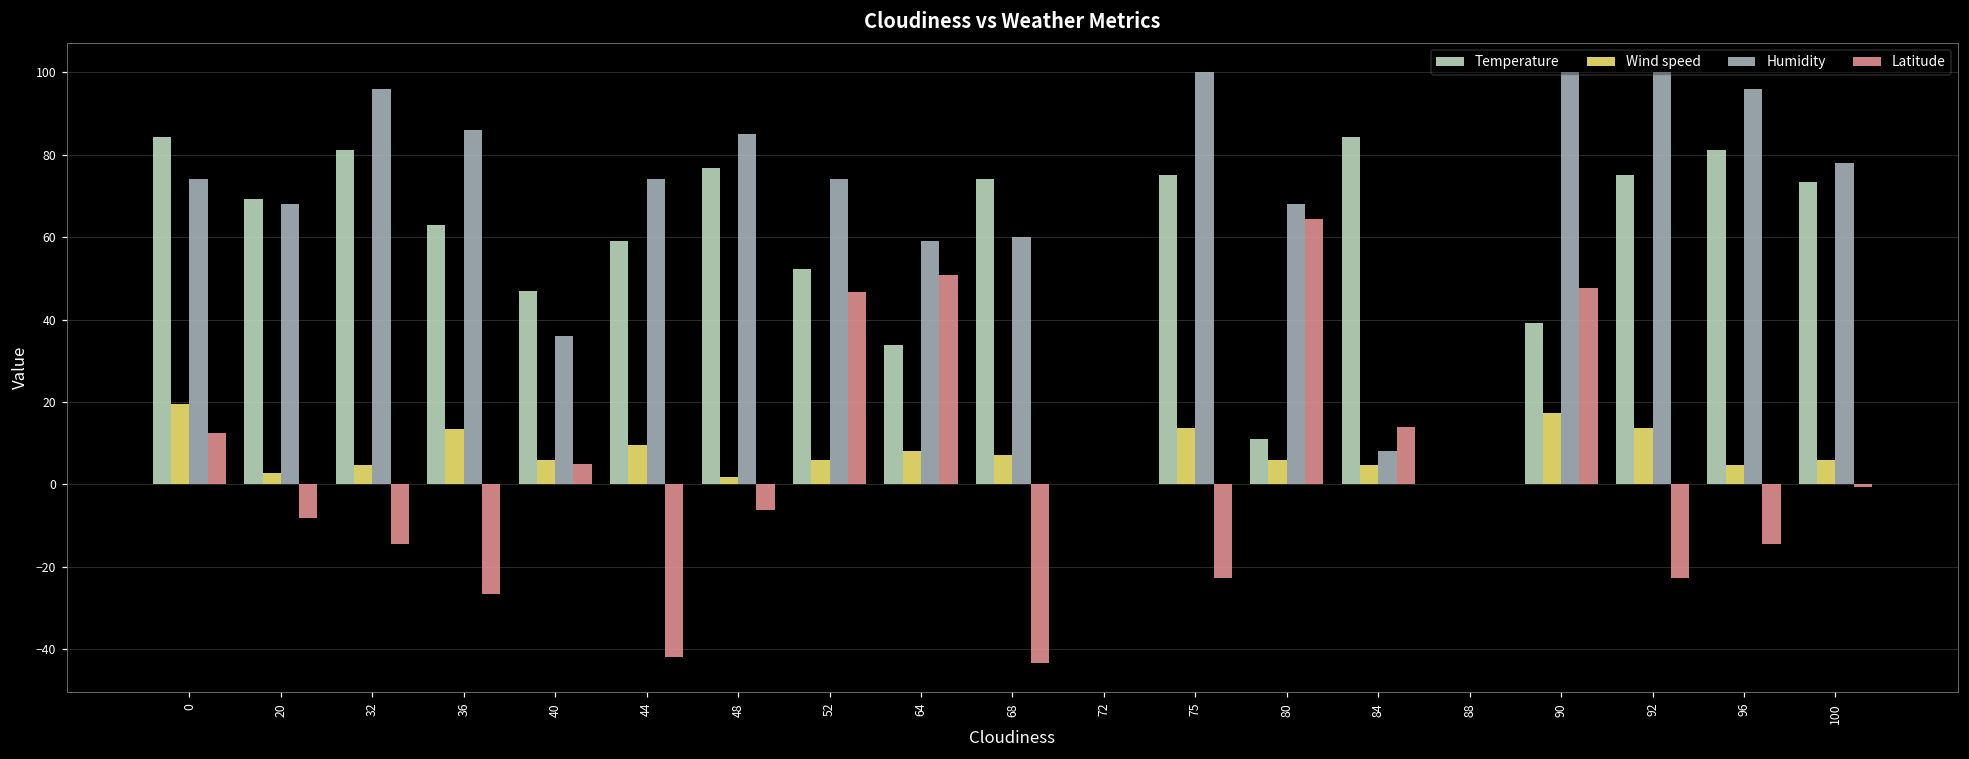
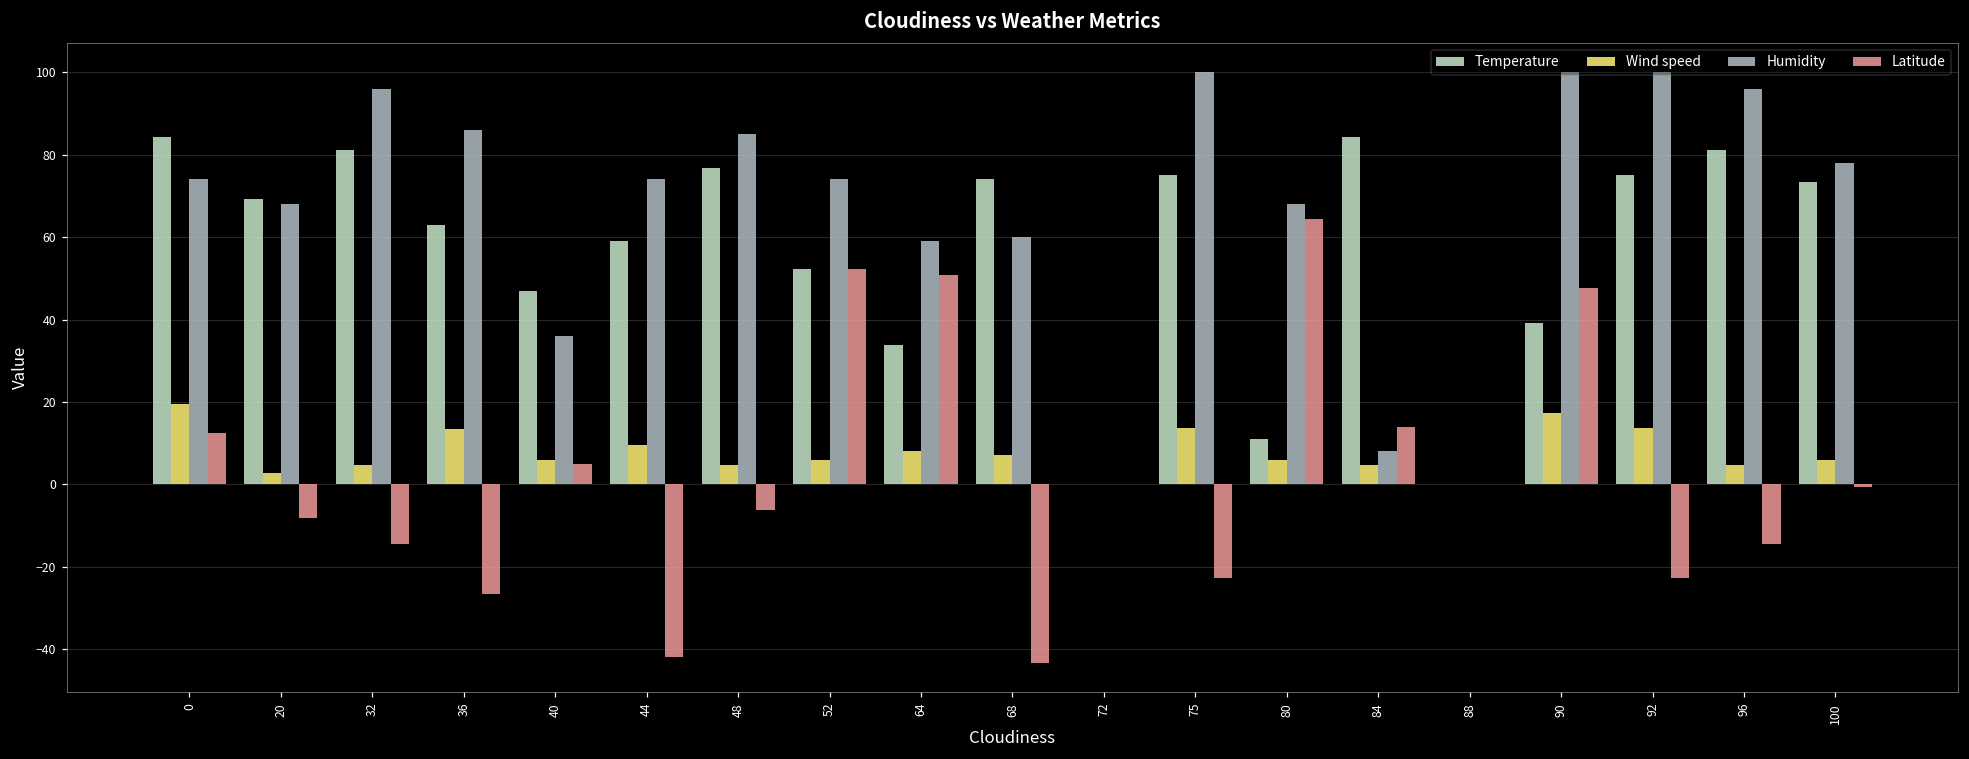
  {
    "Wind speed": {
      "0": 19,
      "20": 3,
      "32": 5,
      "36": 13,
      "40": 6,
      "44": 10,
-     "48": 2,
+     "48": 5,
      "52": 6,
      "64": 8,
      "68": 7,
      "72": 0,
      "75": 14,
      "80": 6,
      "84": 5,
      "88": 0,
      "90": 17,
      "92": 14,
      "96": 5,
      "100": 6
    },
    "Latitude": {
      "0": 13,
      "20": -8,
      "32": -15,
      "36": -27,
      "40": 5,
      "44": -42,
      "48": -6,
-     "52": 47,
+     "52": 52,
      "64": 51,
      "68": -43,
      "72": 0,
      "75": -23,
      "80": 64,
      "84": 14,
      "88": 0,
      "90": 48,
      "92": -23,
      "96": -15,
      "100": -1
    }
  }
